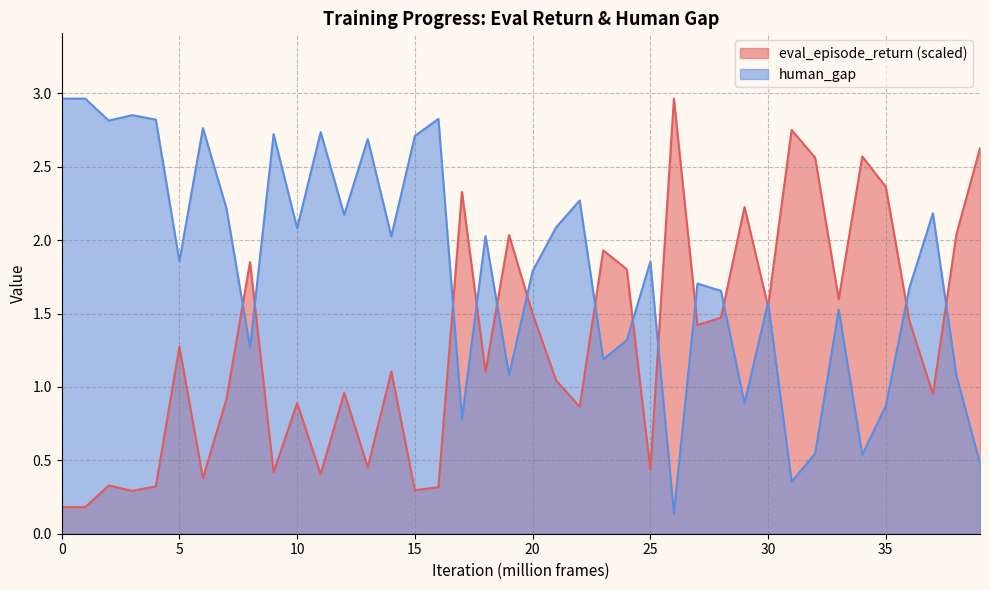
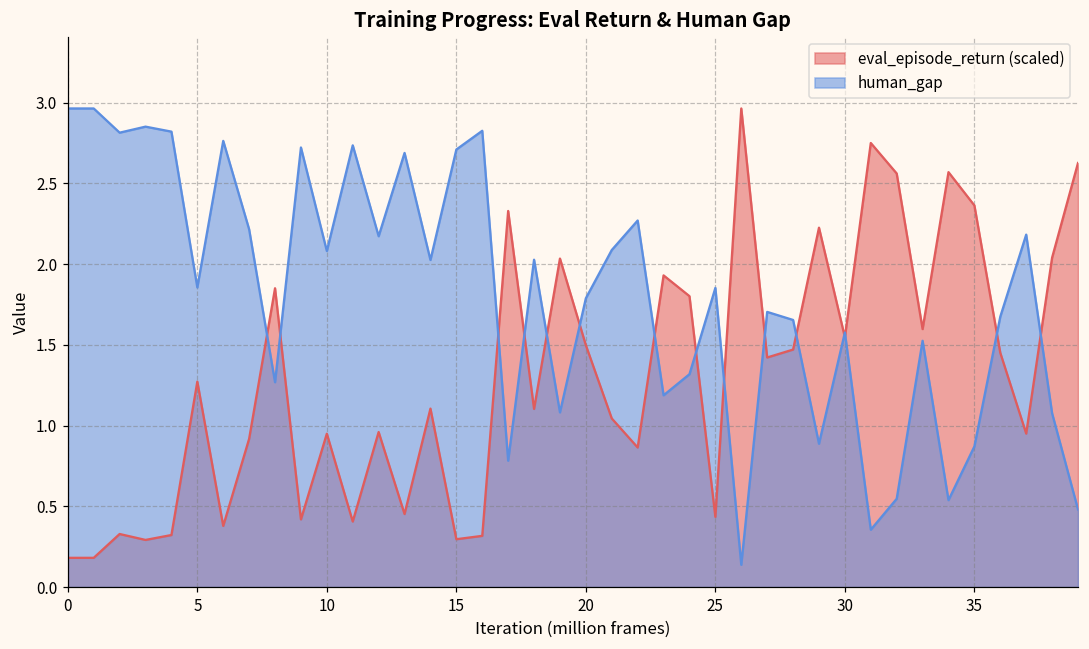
  {
    "eval_episode_return (scaled)": {
      "0": 0.18,
      "5": 1.27,
-     "10": 0.89,
+     "10": 0.95,
      "15": 0.30,
      "20": 1.50,
      "25": 0.43,
      "30": 1.55,
      "35": 2.36
    },
    "human_gap": {
      "0": 2.96,
      "5": 1.86,
      "10": 2.08,
      "15": 2.71,
      "20": 1.79,
      "25": 1.85,
      "30": 1.58,
      "35": 0.87
    }
  }
